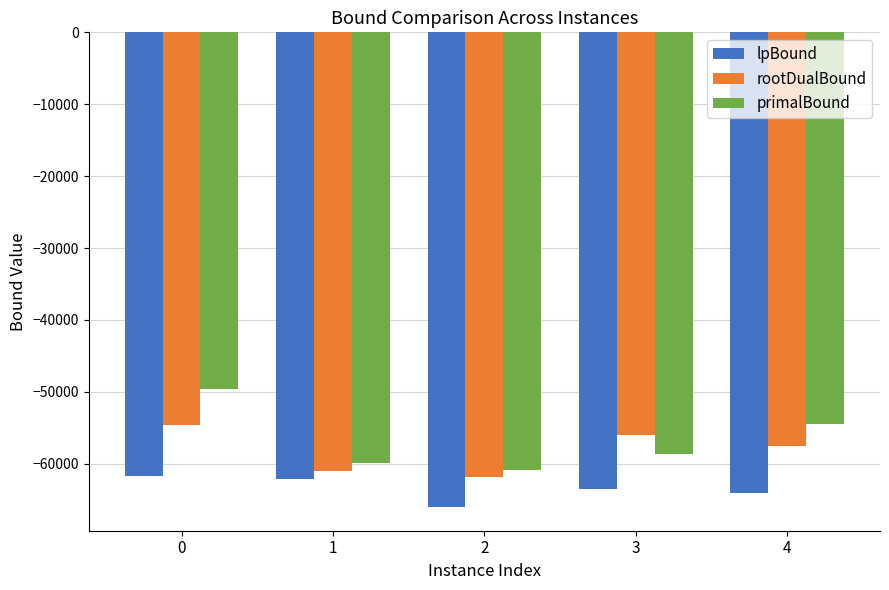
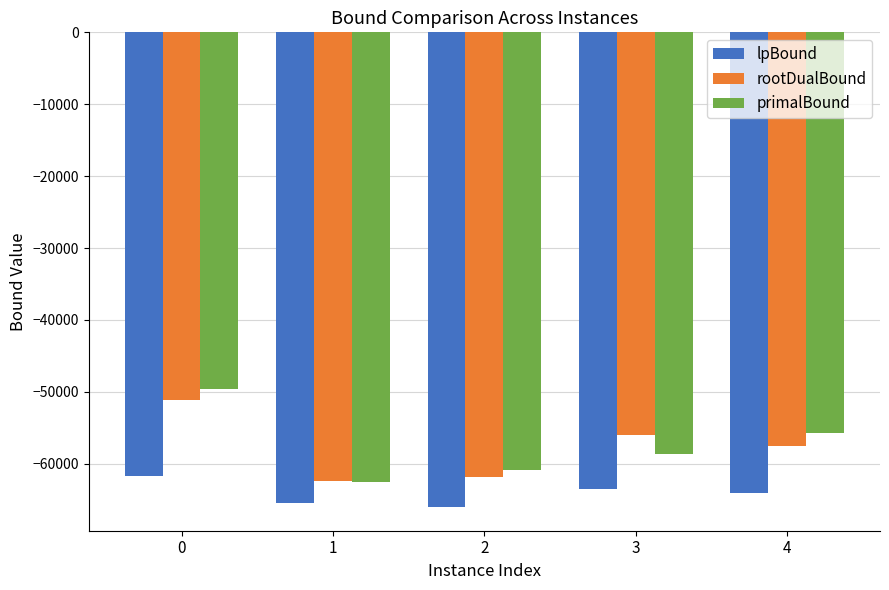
  {
    "lpBound": {
      "0": -62000,
-     "1": -62000,
+     "1": -65000,
      "2": -66000,
      "3": -64000,
      "4": -64000
    },
    "rootDualBound": {
-     "0": -55000,
-     "1": -61000,
+     "0": -51000,
+     "1": -62000,
      "2": -62000,
      "3": -56000,
      "4": -58000
    },
    "primalBound": {
      "0": -50000,
-     "1": -60000,
+     "1": -63000,
      "2": -61000,
      "3": -59000,
-     "4": -54000
+     "4": -56000
    }
  }
